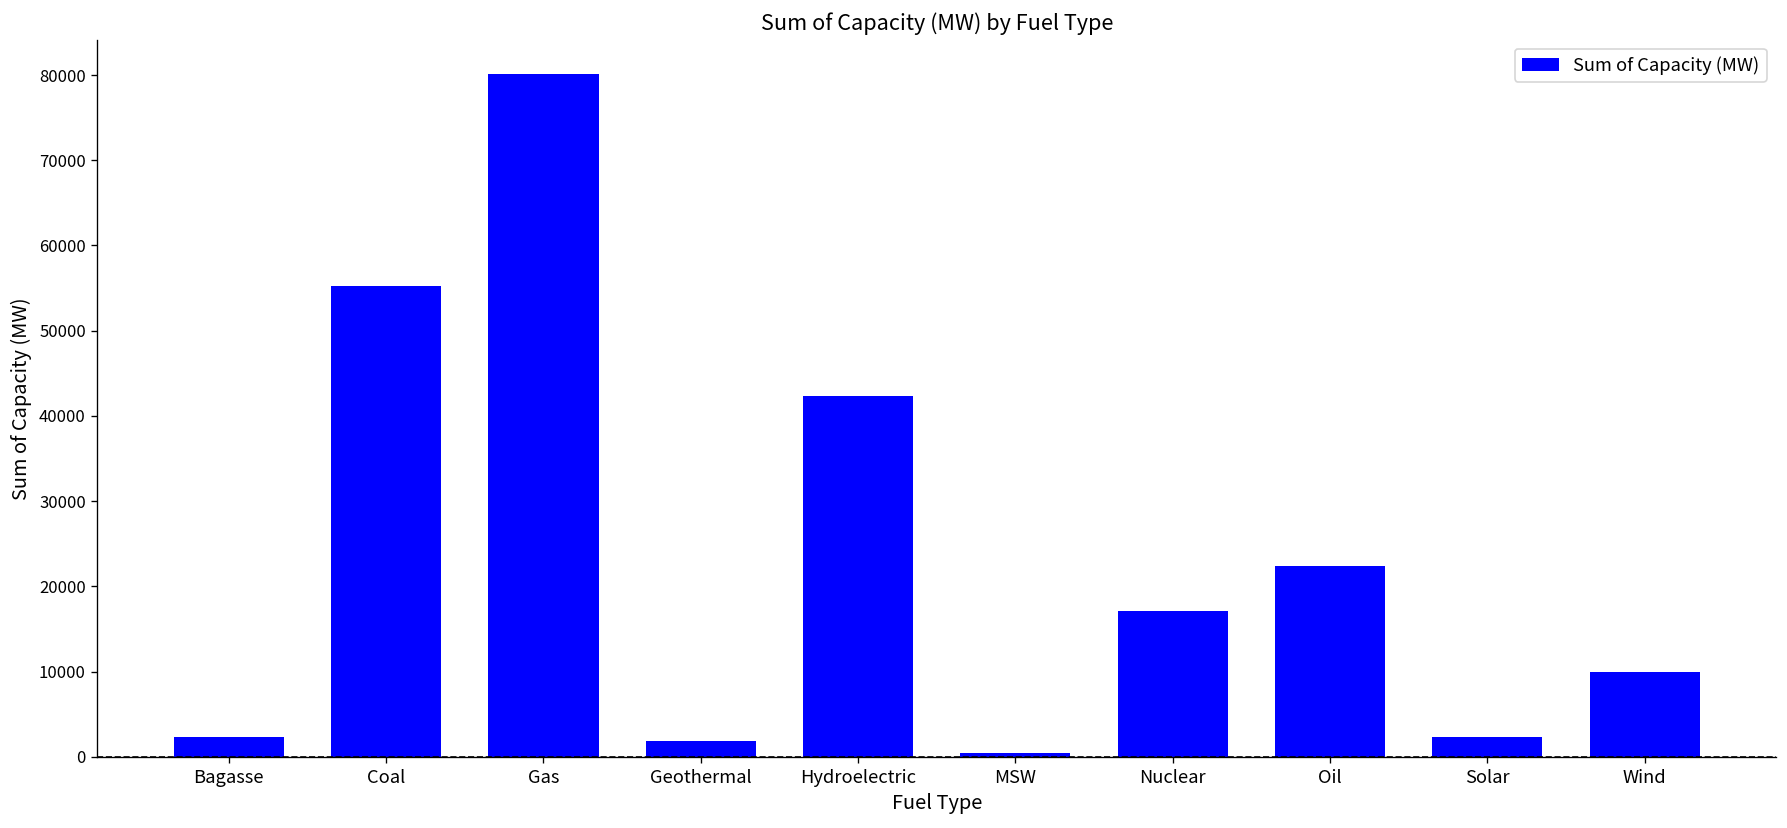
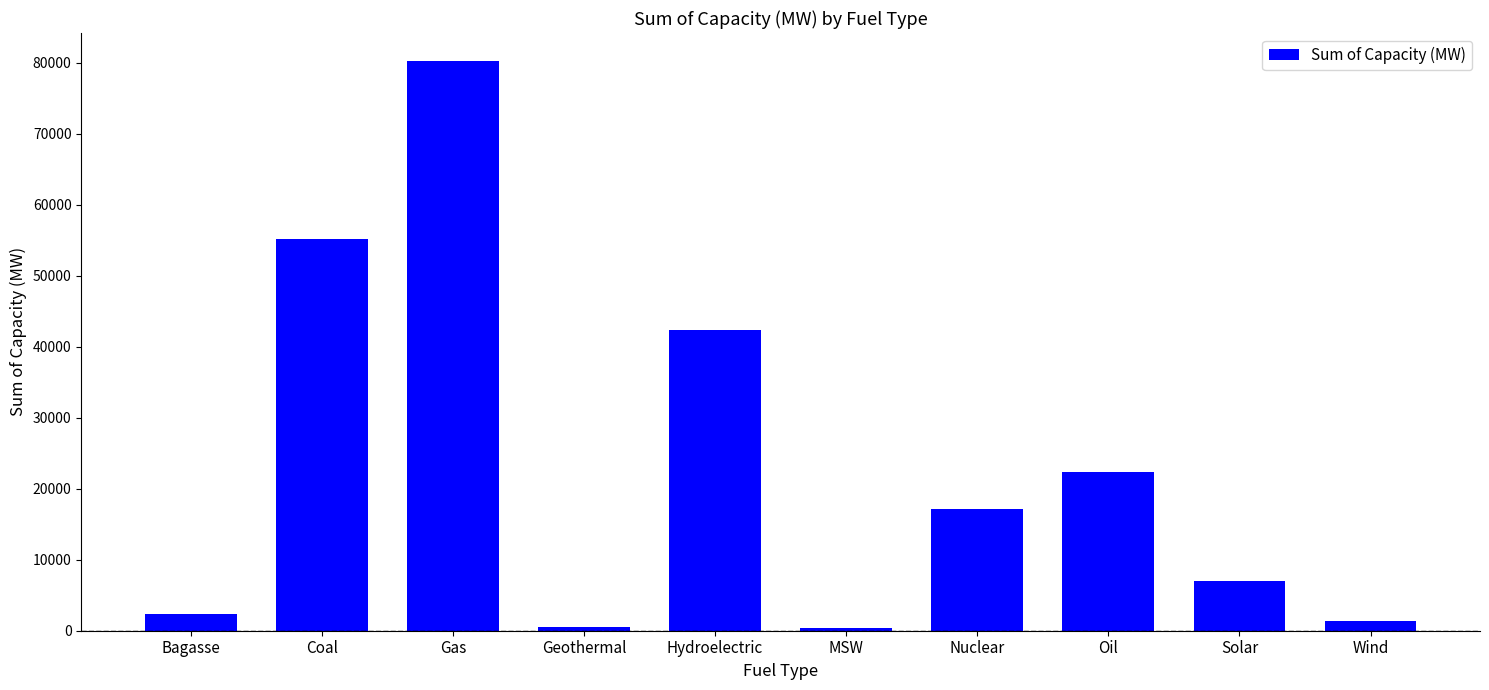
  {
    "Bagasse": 2000,
    "Coal": 55000,
    "Gas": 80000,
-   "Geothermal": 2000,
+   "Geothermal": 1000,
    "Hydroelectric": 42000,
    "MSW": 0,
    "Nuclear": 17000,
    "Oil": 22000,
-   "Solar": 2000,
-   "Wind": 10000
+   "Solar": 7000,
+   "Wind": 1000
  }
